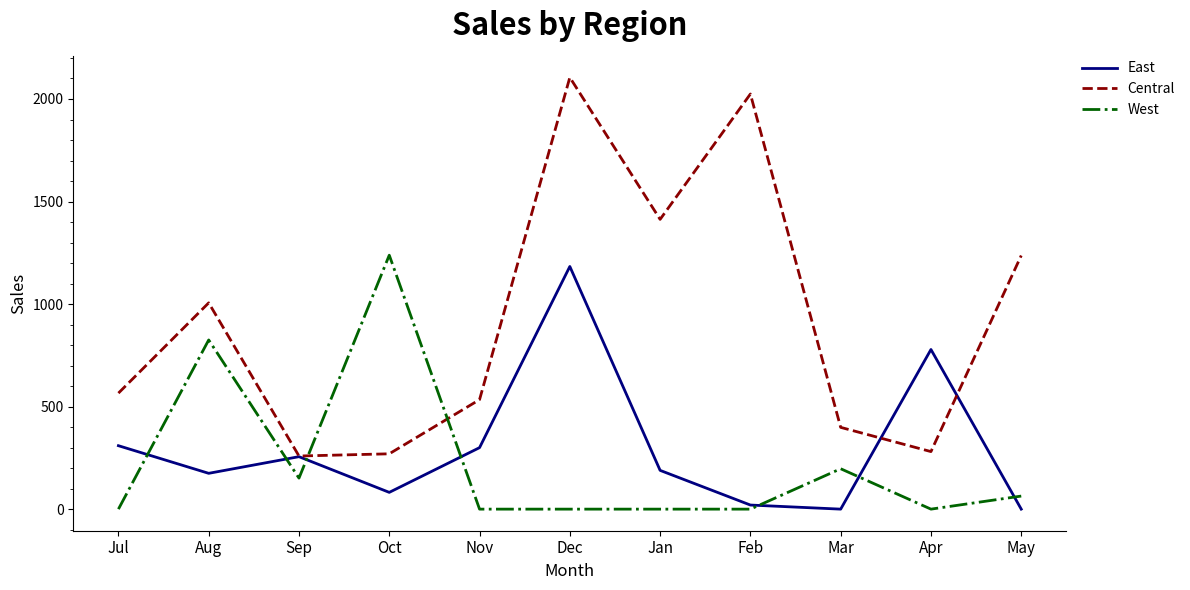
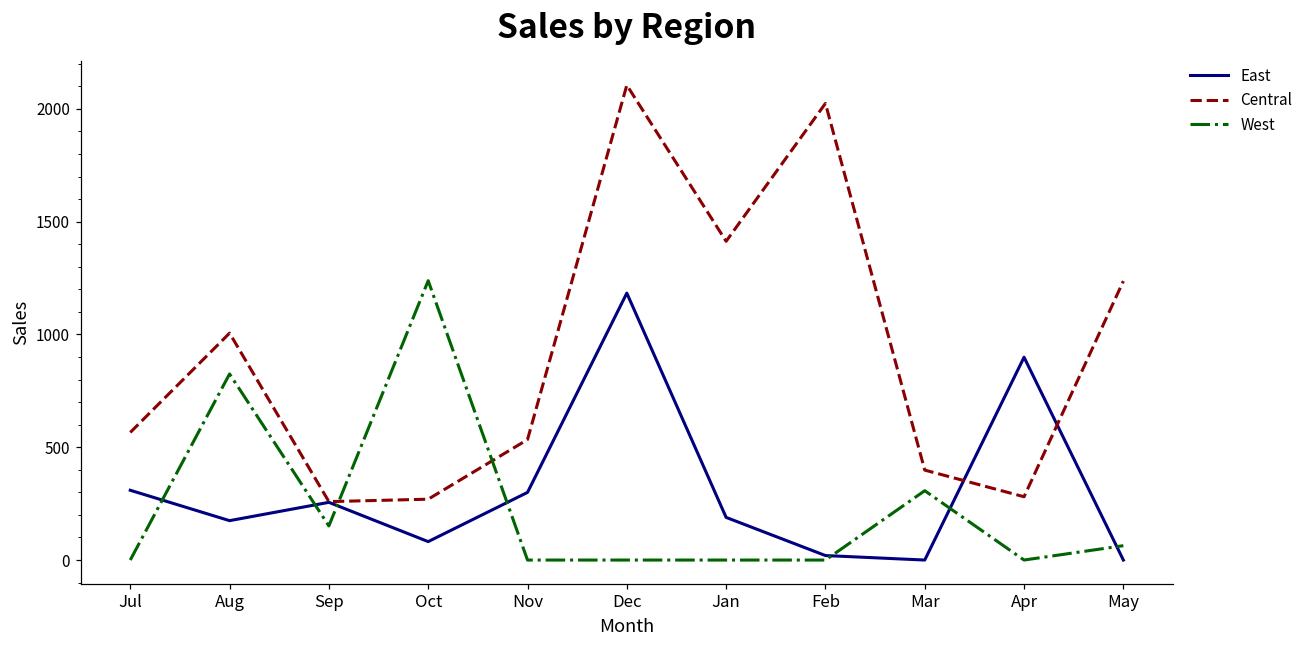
  {
    "East": {
      "Jul": 310,
      "Aug": 170,
      "Oct": 80,
      "Nov": 300,
      "Dec": 1180,
      "Jan": 190,
      "Feb": 20,
      "Mar": 0,
-     "Apr": 780,
+     "Apr": 900,
      "May": 0
    },
    "Central": {
      "Jul": 570,
      "Aug": 1010,
      "Oct": 270,
      "Nov": 530,
      "Dec": 2110,
      "Jan": 1410,
      "Feb": 2020,
      "Mar": 400,
      "Apr": 280,
      "May": 1240
    },
    "West": {
      "Jul": 0,
      "Aug": 830,
      "Sep": 150,
      "Oct": 1240,
      "Nov": 0,
      "Dec": 0,
      "Jan": 0,
      "Feb": 0,
-     "Mar": 200,
+     "Mar": 310,
      "Apr": 0,
      "May": 60
    }
  }
